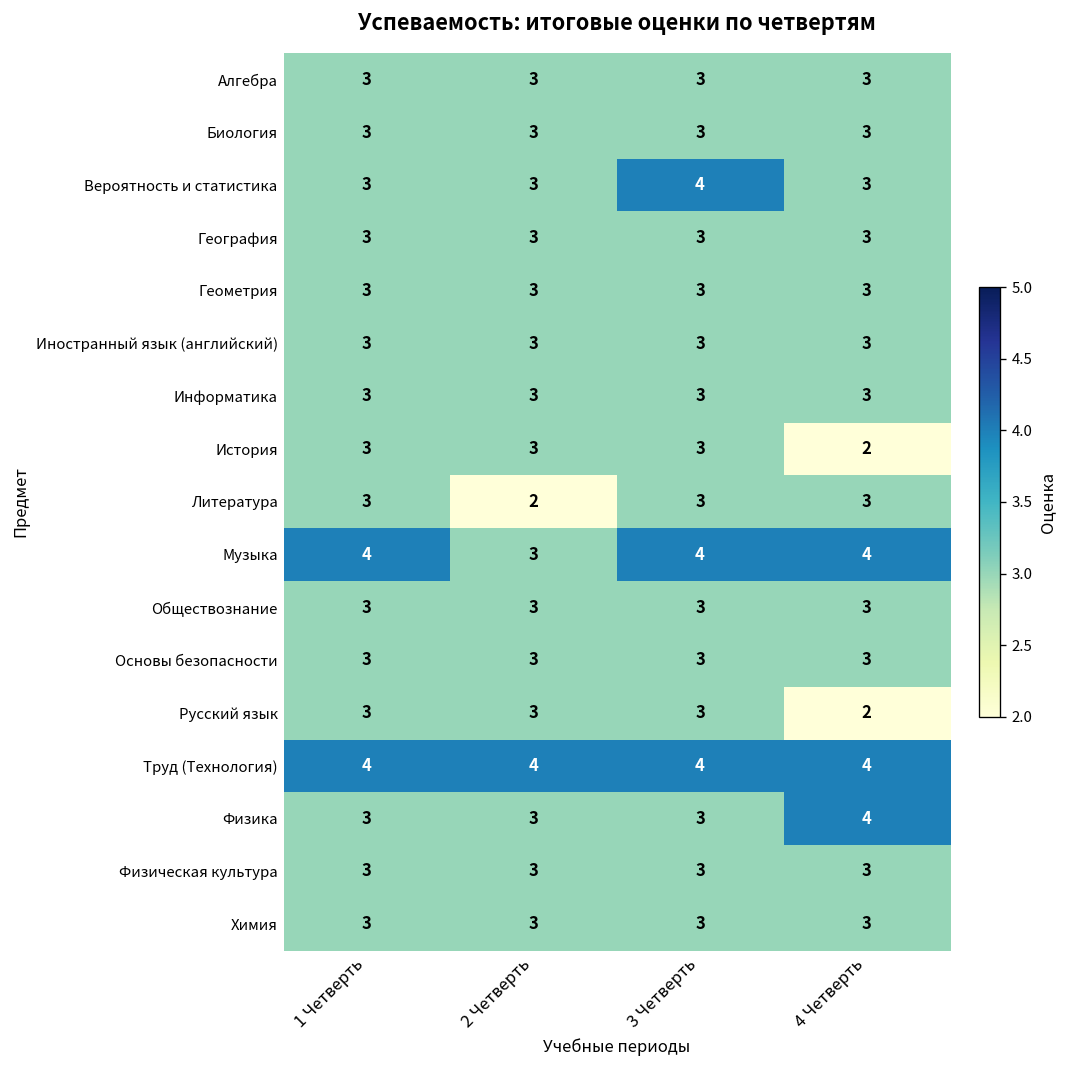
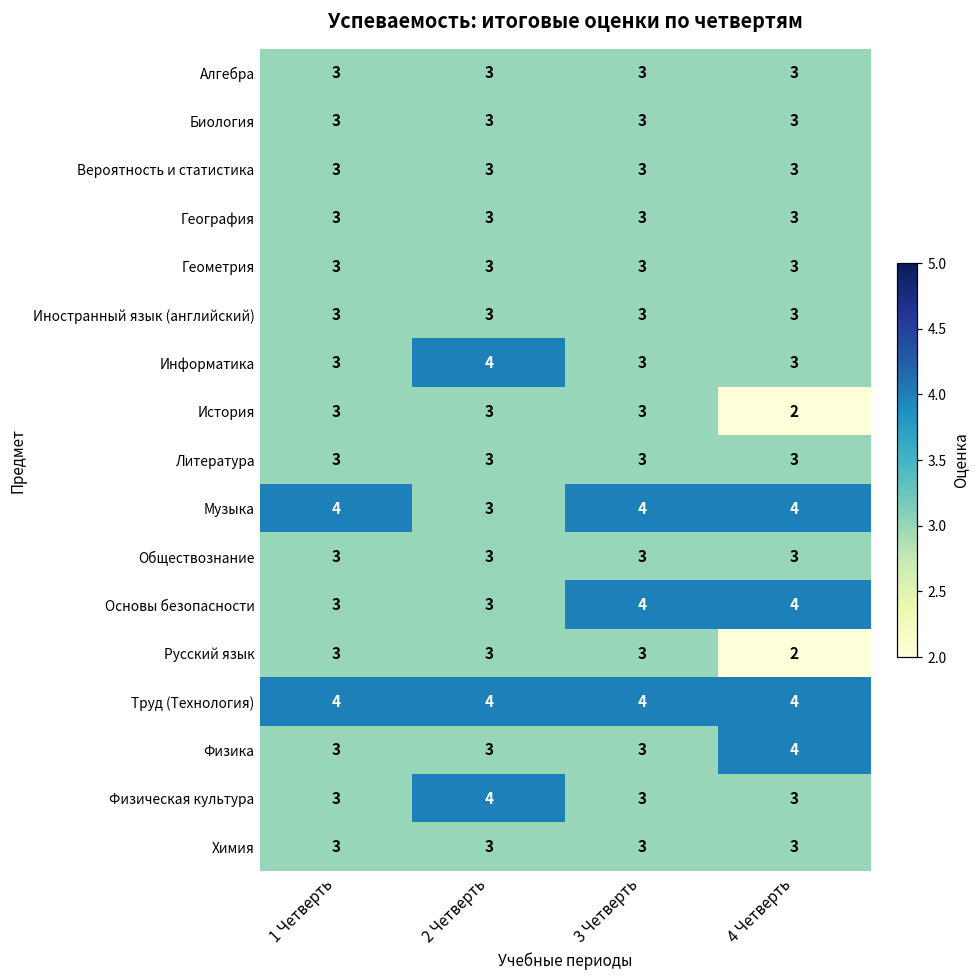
  {
    "Алгебра": {
      "1 Четверть": 3,
      "2 Четверть": 3,
      "3 Четверть": 3,
      "4 Четверть": 3
    },
    "Биология": {
      "1 Четверть": 3,
      "2 Четверть": 3,
      "3 Четверть": 3,
      "4 Четверть": 3
    },
    "Вероятность и статистика": {
      "1 Четверть": 3,
      "2 Четверть": 3,
-     "3 Четверть": 4,
+     "3 Четверть": 3,
      "4 Четверть": 3
    },
    "География": {
      "1 Четверть": 3,
      "2 Четверть": 3,
      "3 Четверть": 3,
      "4 Четверть": 3
    },
    "Геометрия": {
      "1 Четверть": 3,
      "2 Четверть": 3,
      "3 Четверть": 3,
      "4 Четверть": 3
    },
    "Иностранный язык (английский)": {
      "1 Четверть": 3,
      "2 Четверть": 3,
      "3 Четверть": 3,
      "4 Четверть": 3
    },
    "Информатика": {
      "1 Четверть": 3,
-     "2 Четверть": 3,
+     "2 Четверть": 4,
      "3 Четверть": 3,
      "4 Четверть": 3
    },
    "История": {
      "1 Четверть": 3,
      "2 Четверть": 3,
      "3 Четверть": 3,
      "4 Четверть": 2
    },
    "Литература": {
      "1 Четверть": 3,
-     "2 Четверть": 2,
+     "2 Четверть": 3,
      "3 Четверть": 3,
      "4 Четверть": 3
    },
    "Музыка": {
      "1 Четверть": 4,
      "2 Четверть": 3,
      "3 Четверть": 4,
      "4 Четверть": 4
    },
    "Обществознание": {
      "1 Четверть": 3,
      "2 Четверть": 3,
      "3 Четверть": 3,
      "4 Четверть": 3
    },
    "Основы безопасности": {
      "1 Четверть": 3,
      "2 Четверть": 3,
-     "3 Четверть": 3,
-     "4 Четверть": 3
+     "3 Четверть": 4,
+     "4 Четверть": 4
    },
    "Русский язык": {
      "1 Четверть": 3,
      "2 Четверть": 3,
      "3 Четверть": 3,
      "4 Четверть": 2
    },
    "Труд (Технология)": {
      "1 Четверть": 4,
      "2 Четверть": 4,
      "3 Четверть": 4,
      "4 Четверть": 4
    },
    "Физика": {
      "1 Четверть": 3,
      "2 Четверть": 3,
      "3 Четверть": 3,
      "4 Четверть": 4
    },
    "Физическая культура": {
      "1 Четверть": 3,
-     "2 Четверть": 3,
+     "2 Четверть": 4,
      "3 Четверть": 3,
      "4 Четверть": 3
    },
    "Химия": {
      "1 Четверть": 3,
      "2 Четверть": 3,
      "3 Четверть": 3,
      "4 Четверть": 3
    }
  }
